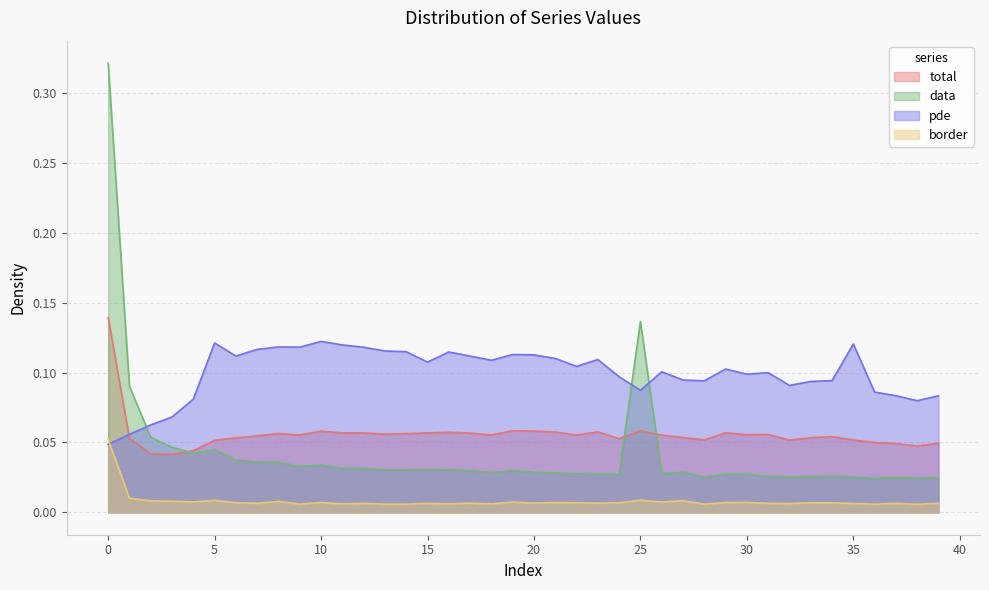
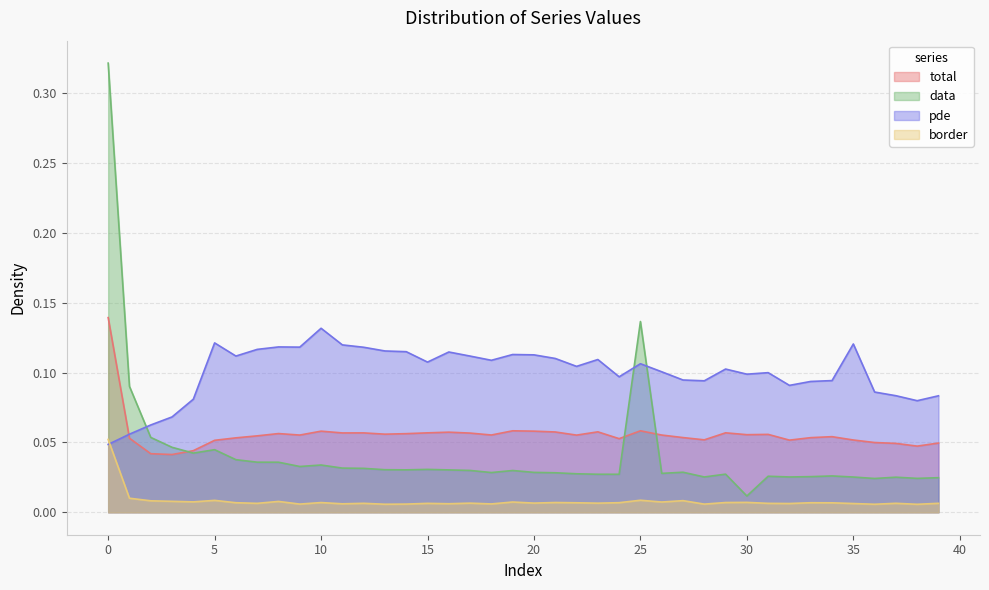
  {
    "data": {
      "0": 0.321,
      "5": 0.045,
      "10": 0.034,
      "15": 0.031,
      "20": 0.029,
      "25": 0.136,
-     "30": 0.027,
+     "30": 0.012,
      "35": 0.025
    },
    "pde": {
      "0": 0.049,
      "5": 0.121,
-     "10": 0.122,
+     "10": 0.132,
      "15": 0.107,
      "20": 0.113,
-     "25": 0.087,
+     "25": 0.106,
      "30": 0.099,
      "35": 0.120
    }
  }
